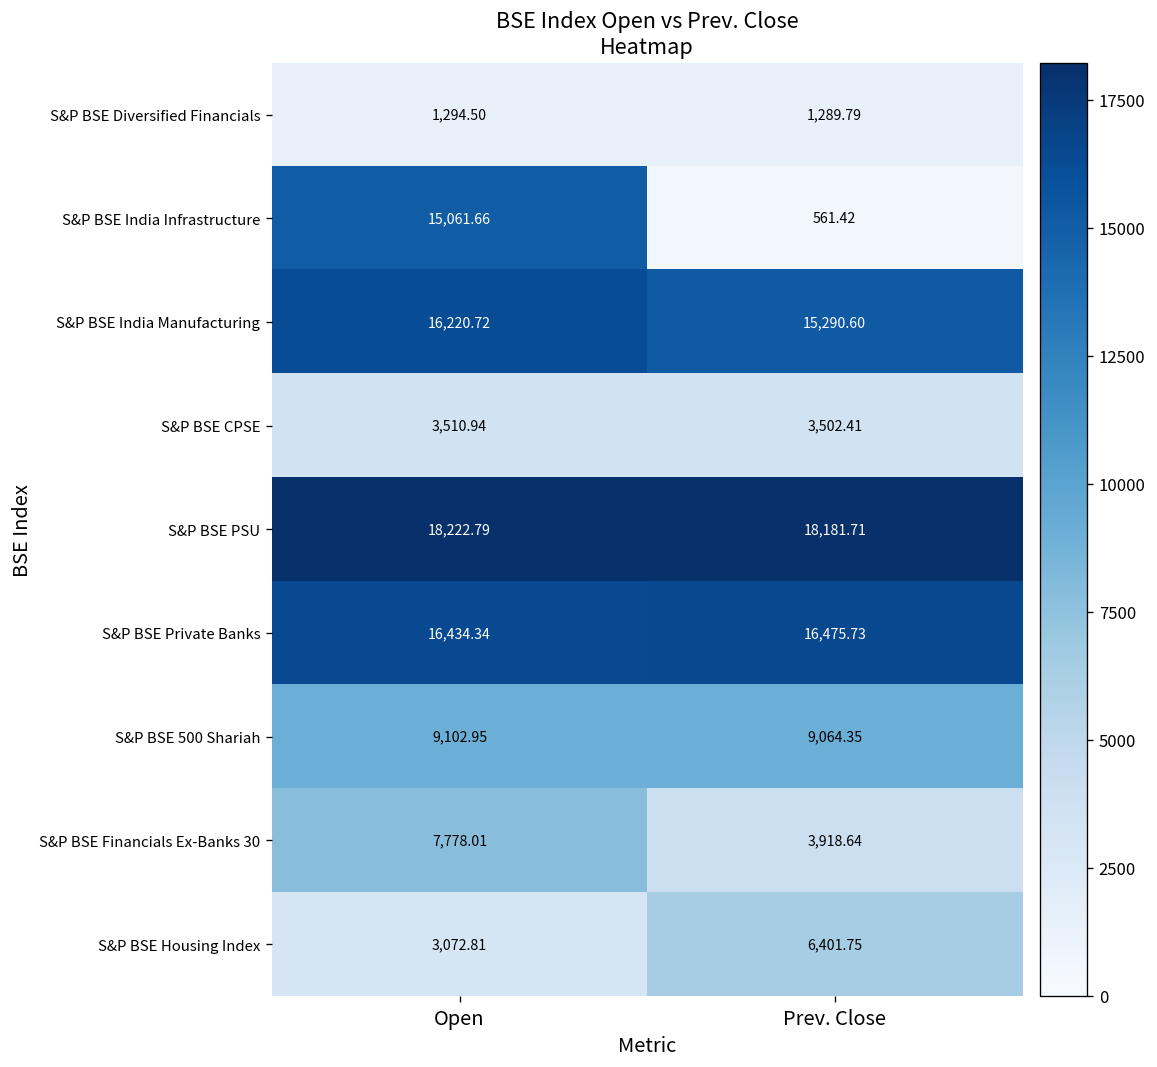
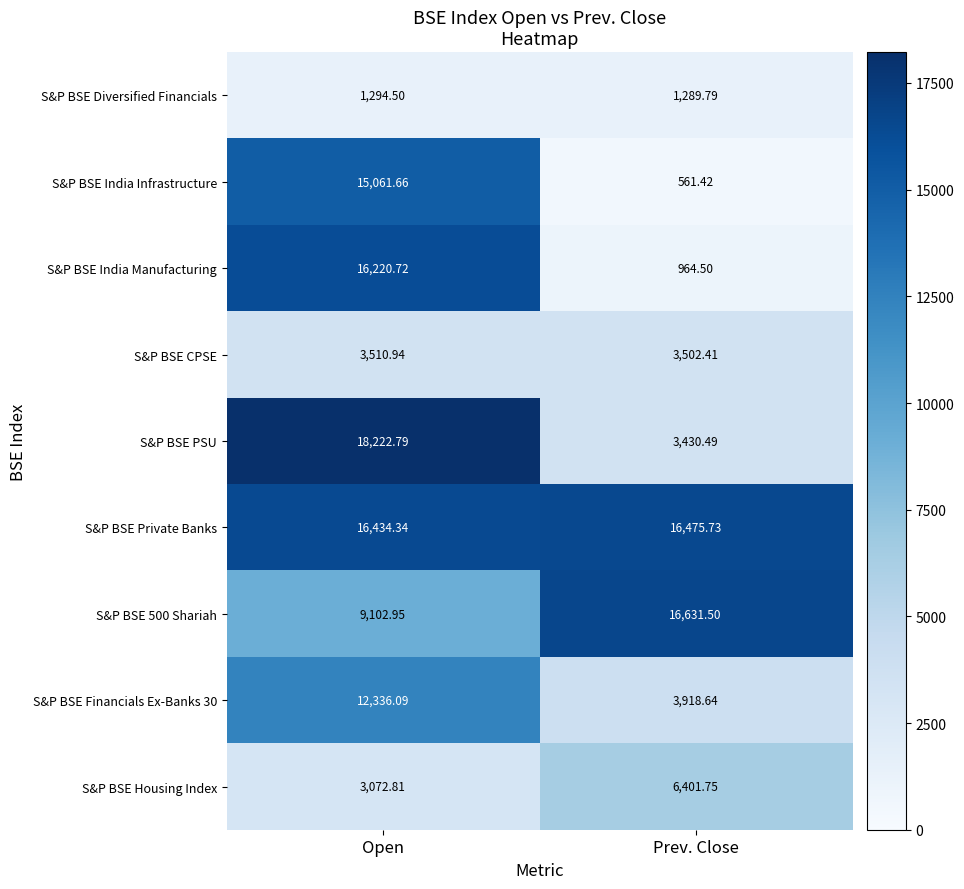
  {
    "S&P BSE Diversified Financials": {
      "Open": "1,294.50",
      "Prev. Close": "1,289.79"
    },
    "S&P BSE India Infrastructure": {
      "Open": "15,061.66",
      "Prev. Close": "561.42"
    },
    "S&P BSE India Manufacturing": {
      "Open": "16,220.72",
-     "Prev. Close": "15,290.60"
+     "Prev. Close": "964.50"
    },
    "S&P BSE CPSE": {
      "Open": "3,510.94",
      "Prev. Close": "3,502.41"
    },
    "S&P BSE PSU": {
      "Open": "18,222.79",
-     "Prev. Close": "18,181.71"
+     "Prev. Close": "3,430.49"
    },
    "S&P BSE Private Banks": {
      "Open": "16,434.34",
      "Prev. Close": "16,475.73"
    },
    "S&P BSE 500 Shariah": {
      "Open": "9,102.95",
-     "Prev. Close": "9,064.35"
+     "Prev. Close": "16,631.50"
    },
    "S&P BSE Financials Ex-Banks 30": {
-     "Open": "7,778.01",
+     "Open": "12,336.09",
      "Prev. Close": "3,918.64"
    },
    "S&P BSE Housing Index": {
      "Open": "3,072.81",
      "Prev. Close": "6,401.75"
    }
  }
